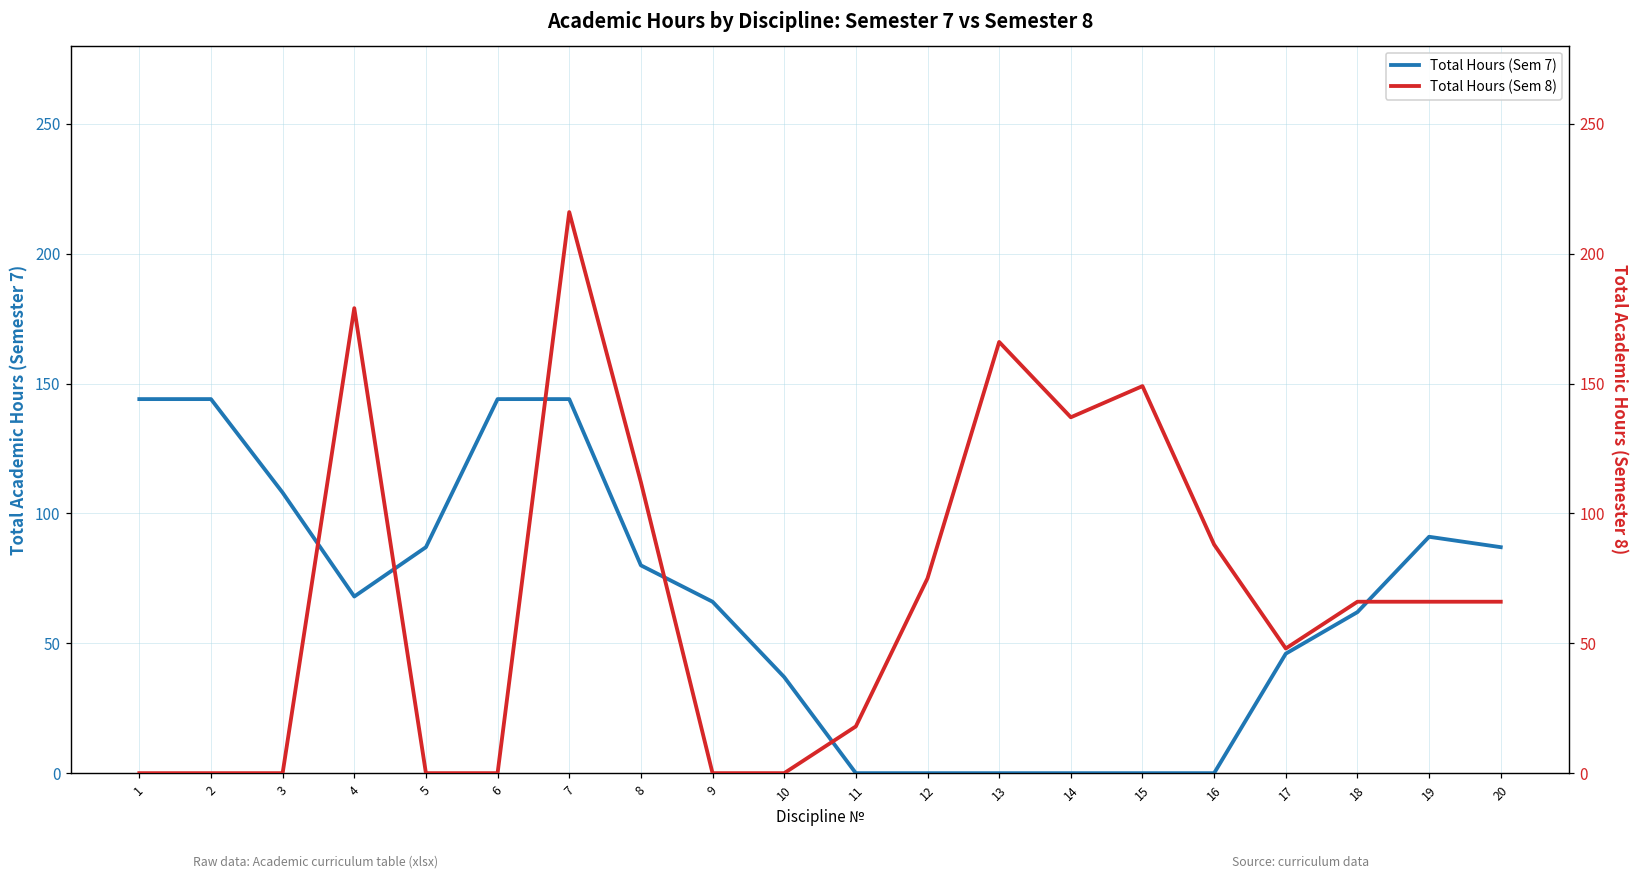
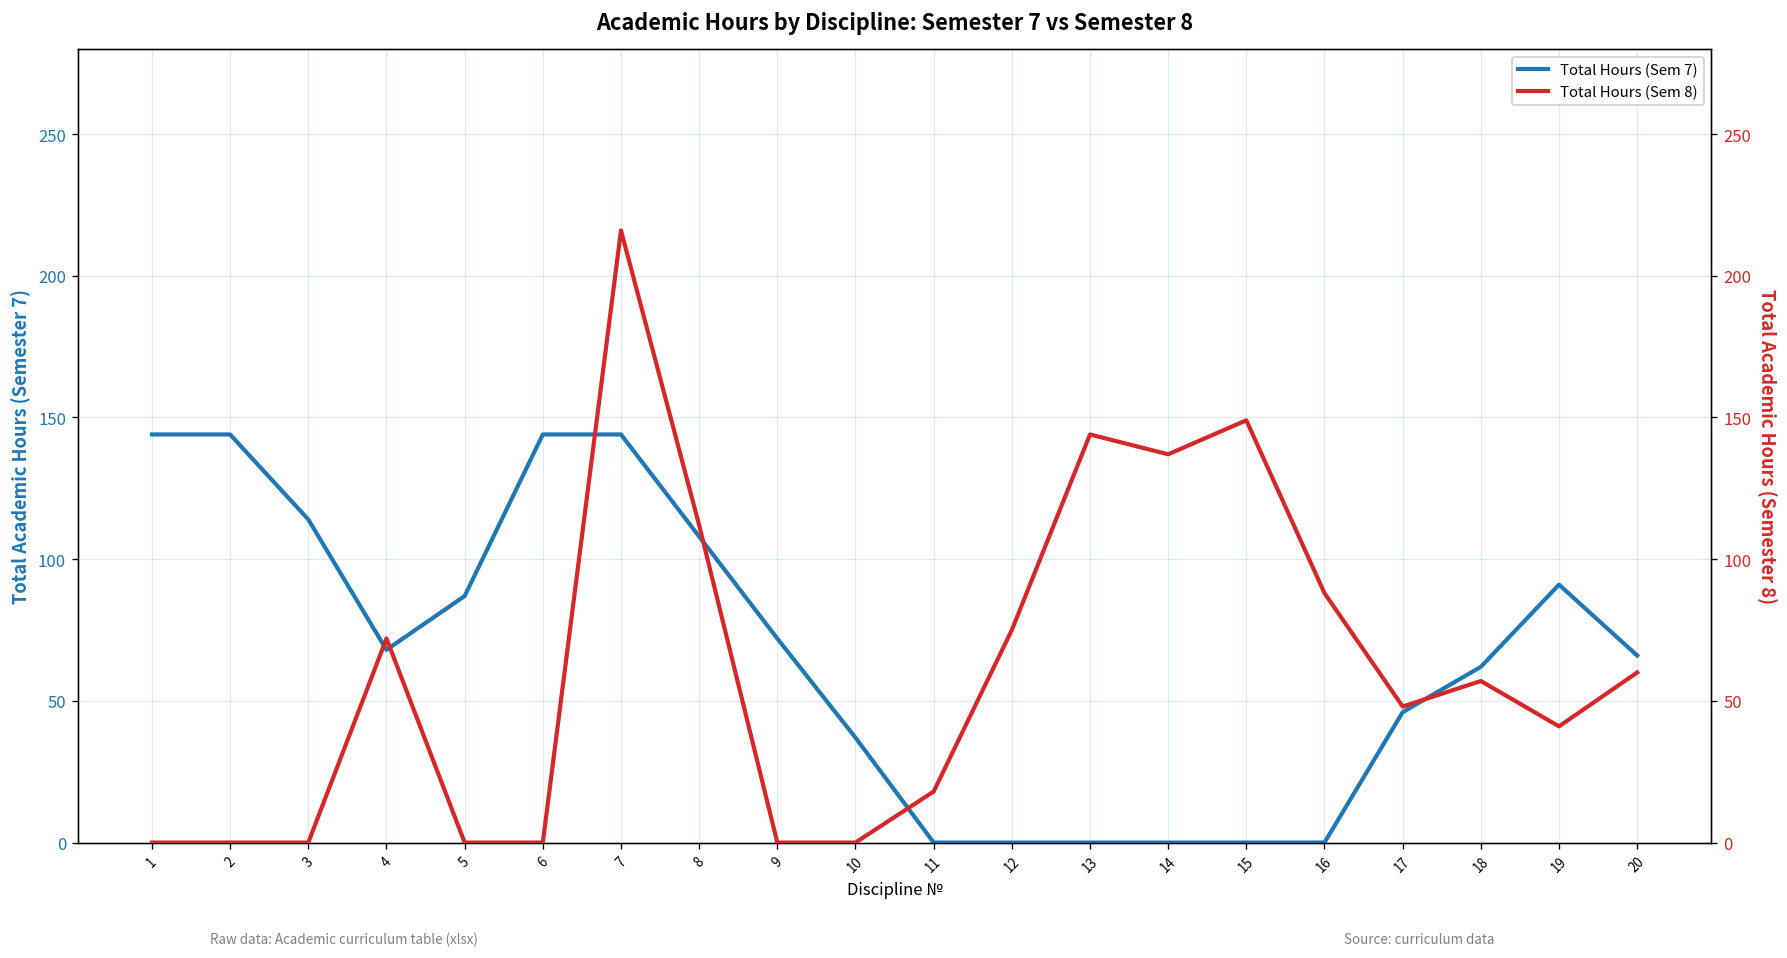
  {
    "Total Hours (Sem 7)": {
      "1": 144,
      "2": 144,
-     "3": 108,
+     "3": 114,
      "4": 68,
      "5": 87,
      "6": 144,
      "7": 144,
-     "8": 80,
-     "9": 66,
+     "8": 108,
+     "9": 72,
      "10": 37,
      "11": 0,
      "12": 0,
      "13": 0,
      "14": 0,
      "15": 0,
      "16": 0,
      "17": 46,
      "18": 62,
      "19": 91,
-     "20": 87
+     "20": 66
    },
    "Total Hours (Sem 8)": {
      "1": 0,
      "2": 0,
      "3": 0,
-     "4": 179,
+     "4": 72,
      "5": 0,
      "6": 0,
      "7": 216,
      "8": 112,
      "9": 0,
      "10": 0,
      "11": 18,
      "12": 75,
-     "13": 166,
+     "13": 144,
      "14": 137,
      "15": 149,
      "16": 88,
      "17": 48,
-     "18": 66,
-     "19": 66,
-     "20": 66
+     "18": 57,
+     "19": 41,
+     "20": 60
    }
  }
